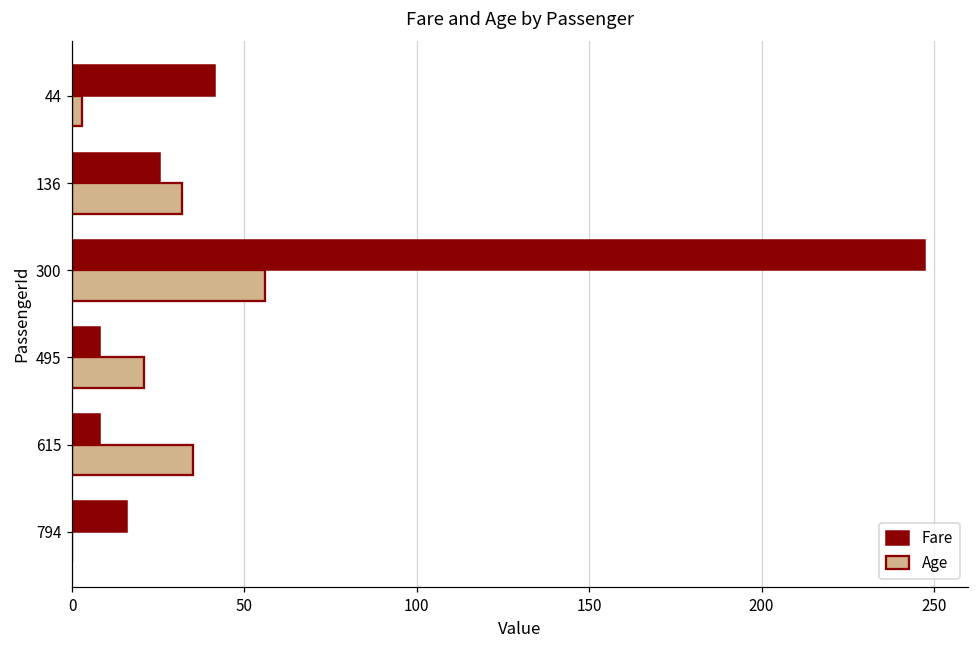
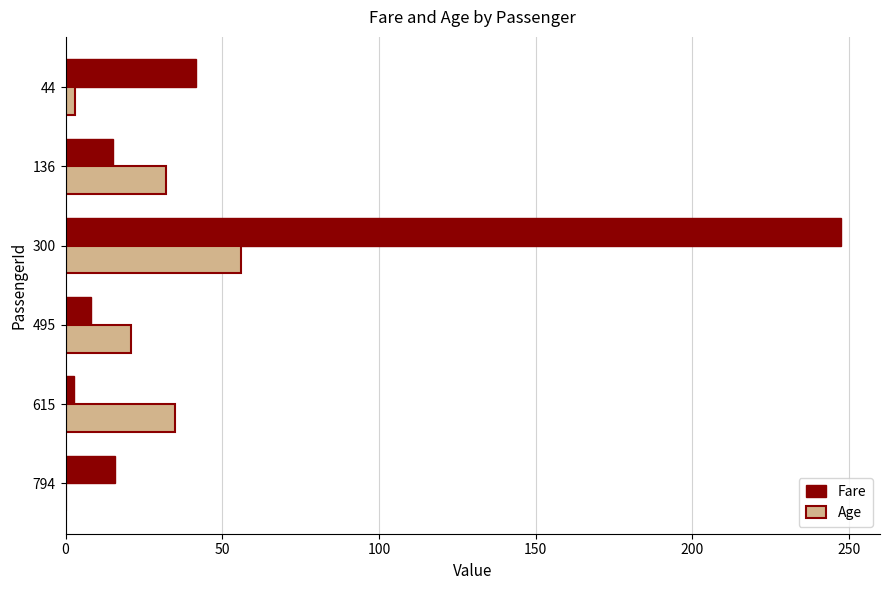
  {
    "Fare": {
      "44": 42,
-     "136": 25,
+     "136": 15,
      "300": 248,
      "495": 8,
-     "615": 8,
+     "615": 3,
      "794": 16
    },
    "Age": {
      "44": 3,
      "136": 32,
      "300": 56,
      "495": 21,
      "615": 35,
      "794": 0
    }
  }
